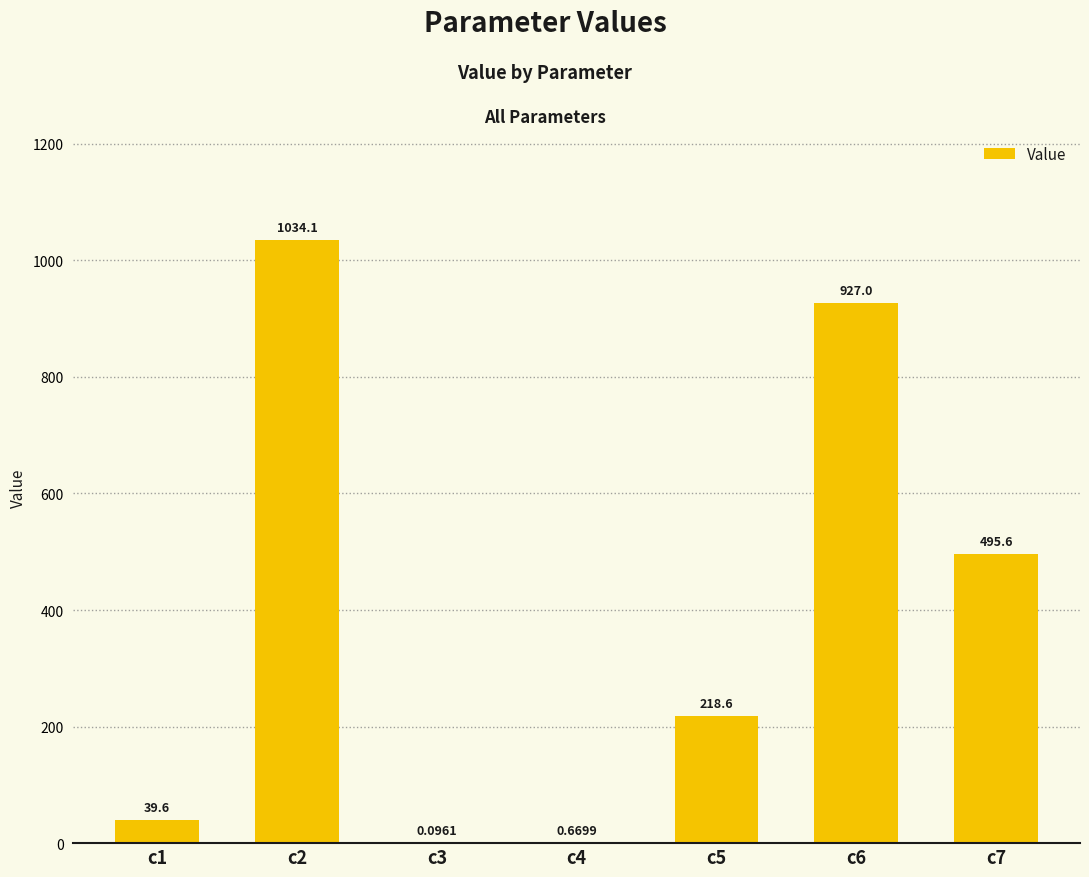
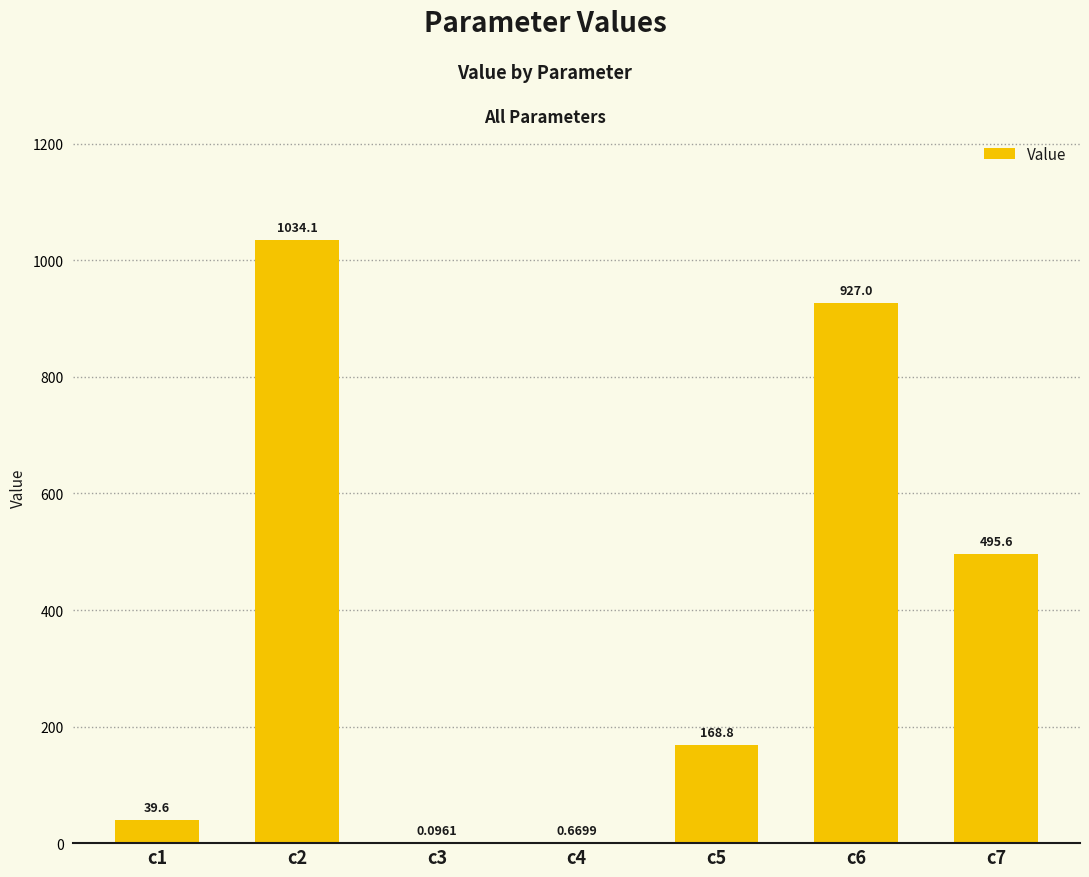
  {
    "c1": 39.6,
    "c2": 1034.1,
    "c3": 0.0961,
    "c4": 0.6699,
-   "c5": 218.6,
+   "c5": 168.8,
    "c6": 927.0,
    "c7": 495.6
  }
